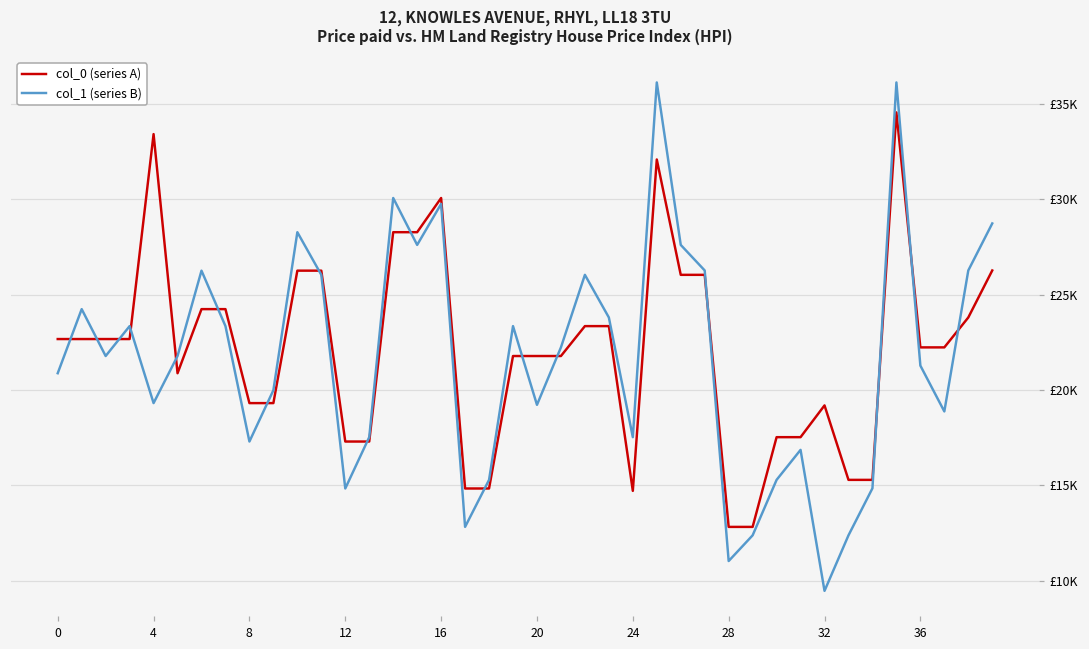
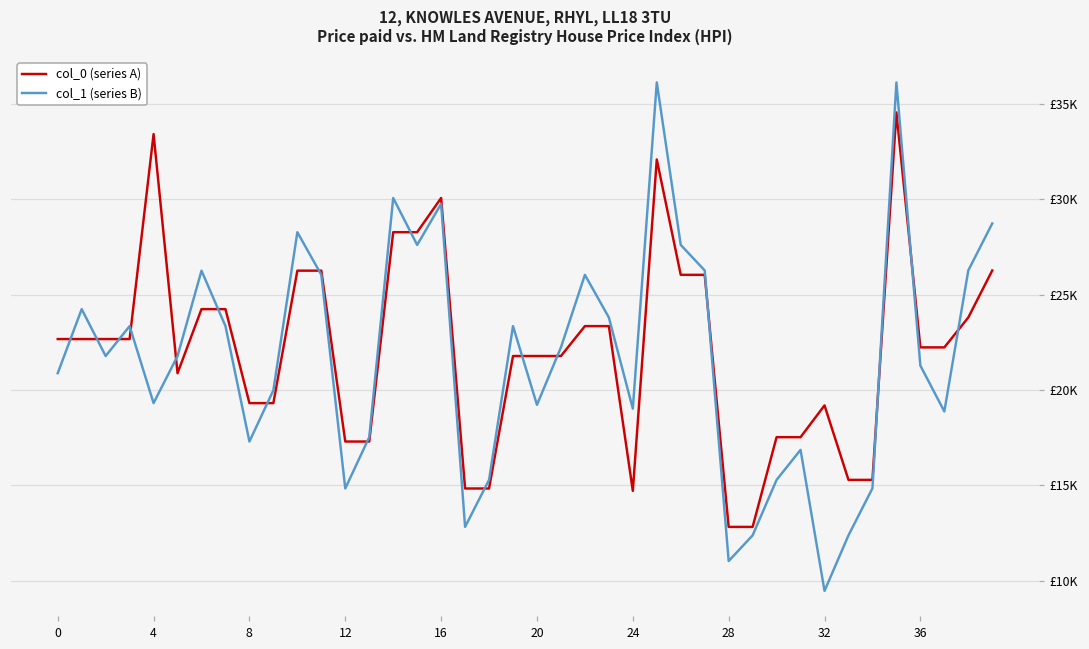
  {
    "col_0 (series A)": {
      "0": "£22700",
      "4": "£33400",
      "8": "£19300",
      "12": "£17300",
      "16": "£30100",
      "20": "£21800",
      "24": "£14700",
      "28": "£12800",
      "32": "£19200",
      "36": "£22200"
    },
    "col_1 (series B)": {
      "0": "£20900",
      "4": "£19300",
      "8": "£17300",
      "12": "£14800",
      "16": "£29800",
      "20": "£19200",
-     "24": "£17500",
+     "24": "£19000",
      "28": "£11000",
      "32": "£9500",
      "36": "£21300"
    }
  }
